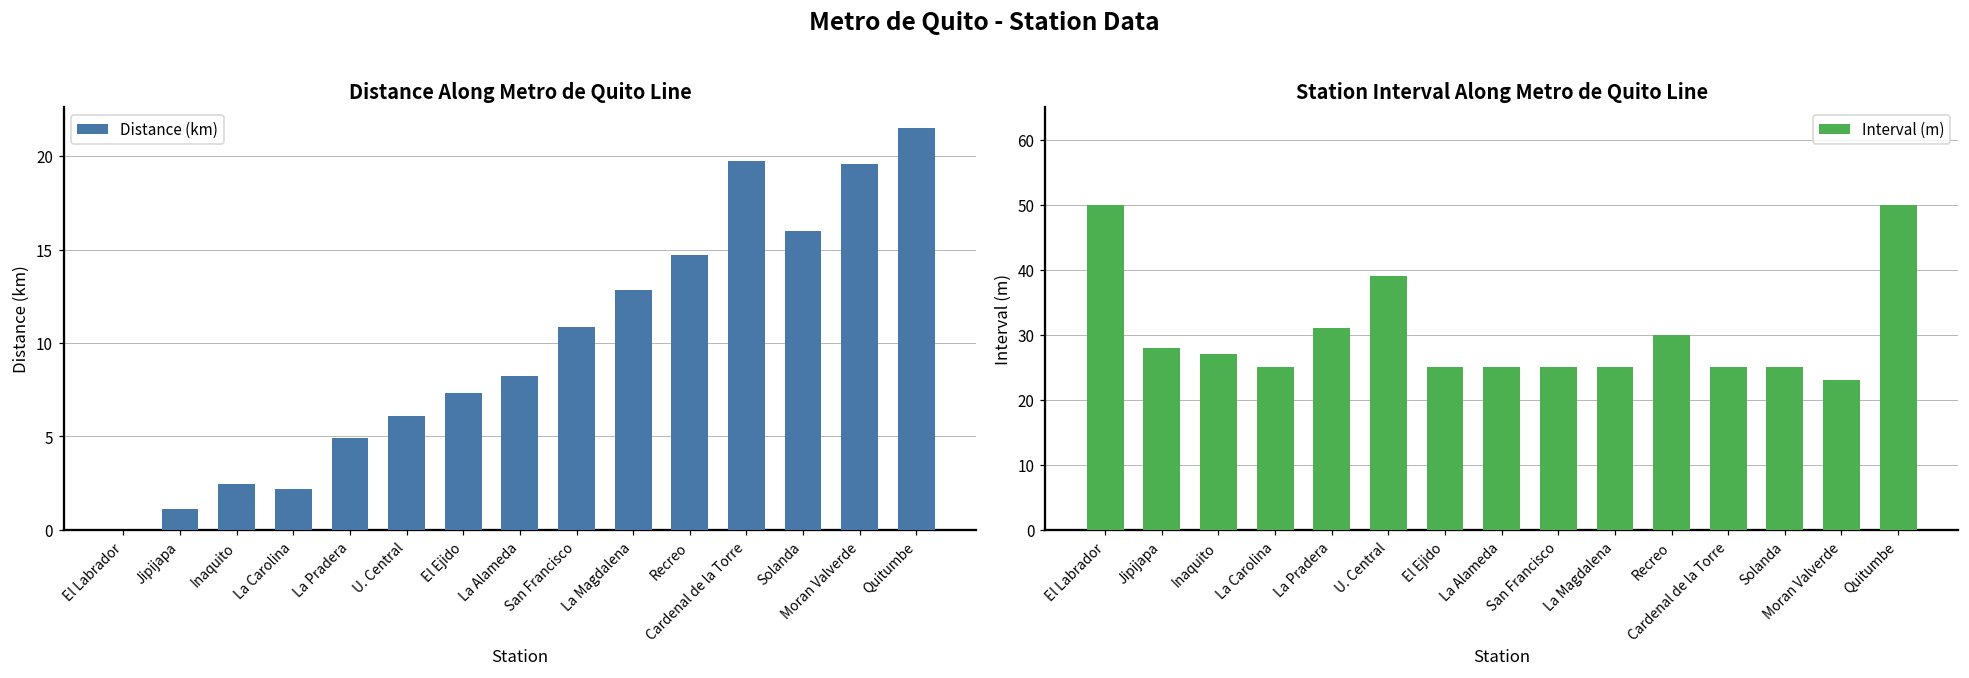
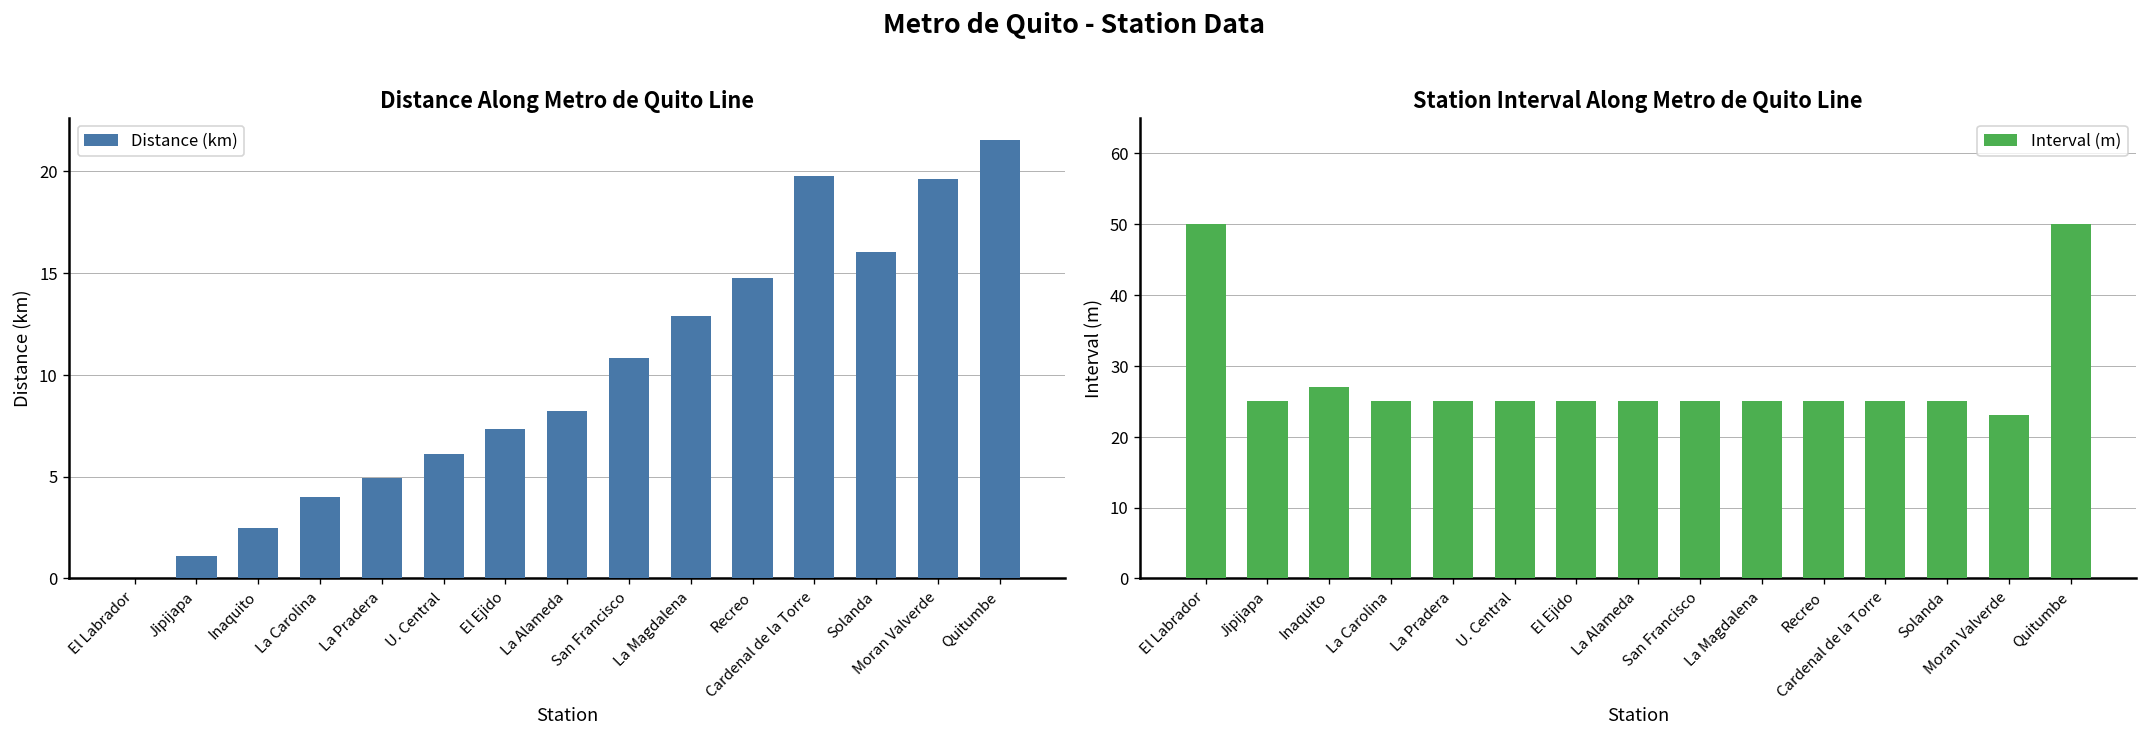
  {
    "Distance Along Metro de Quito Line": {
      "El Labrador": 0.0,
      "Jipijapa": 1.1,
      "Inaquito": 2.5,
-     "La Carolina": 2.2,
+     "La Carolina": 4.0,
      "La Pradera": 4.9,
      "U. Central": 6.1,
      "El Ejido": 7.3,
      "La Alameda": 8.2,
      "San Francisco": 10.8,
      "La Magdalena": 12.9,
      "Recreo": 14.7,
      "Cardenal de la Torre": 19.7,
      "Solanda": 16.0,
      "Moran Valverde": 19.6,
      "Quitumbe": 21.5
    },
    "Station Interval Along Metro de Quito Line": {
      "El Labrador": 50,
-     "Jipijapa": 28,
+     "Jipijapa": 25,
      "Inaquito": 27,
      "La Carolina": 25,
-     "La Pradera": 31,
-     "U. Central": 39,
+     "La Pradera": 25,
+     "U. Central": 25,
      "El Ejido": 25,
      "La Alameda": 25,
      "San Francisco": 25,
      "La Magdalena": 25,
-     "Recreo": 30,
+     "Recreo": 25,
      "Cardenal de la Torre": 25,
      "Solanda": 25,
      "Moran Valverde": 23,
      "Quitumbe": 50
    }
  }
